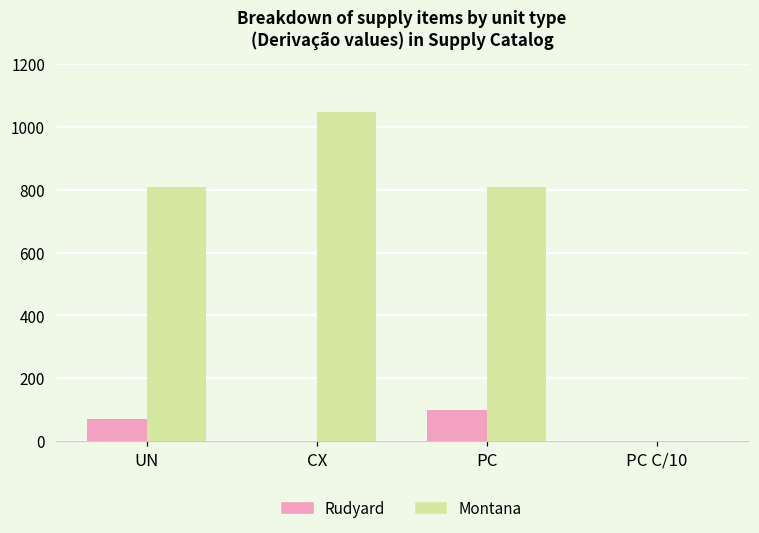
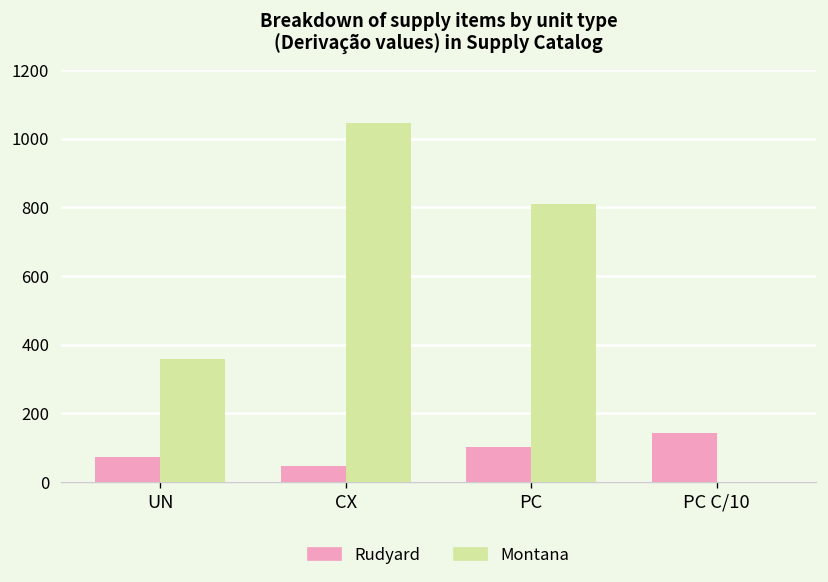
  {
    "Rudyard": {
      "UN": 70,
-     "CX": 0,
+     "CX": 50,
      "PC": 100,
-     "PC C/10": 0
+     "PC C/10": 140
    },
    "Montana": {
-     "UN": 810,
+     "UN": 360,
      "CX": 1050,
      "PC": 810
    }
  }
